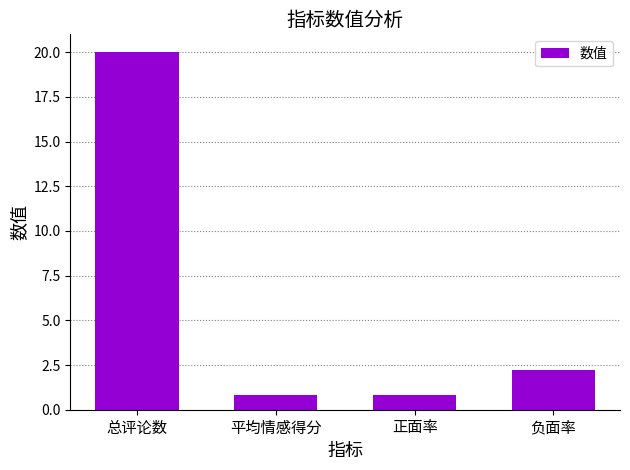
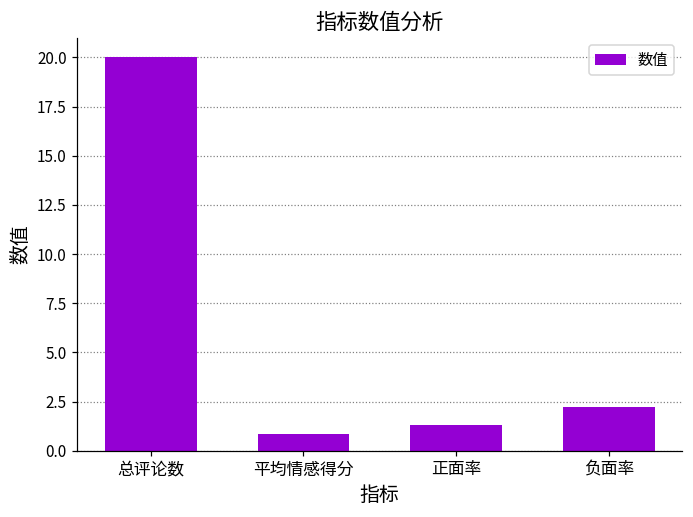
  {
    "总评论数": 20.0,
    "平均情感得分": 0.8,
-   "正面率": 0.8,
+   "正面率": 1.3,
    "负面率": 2.2
  }
